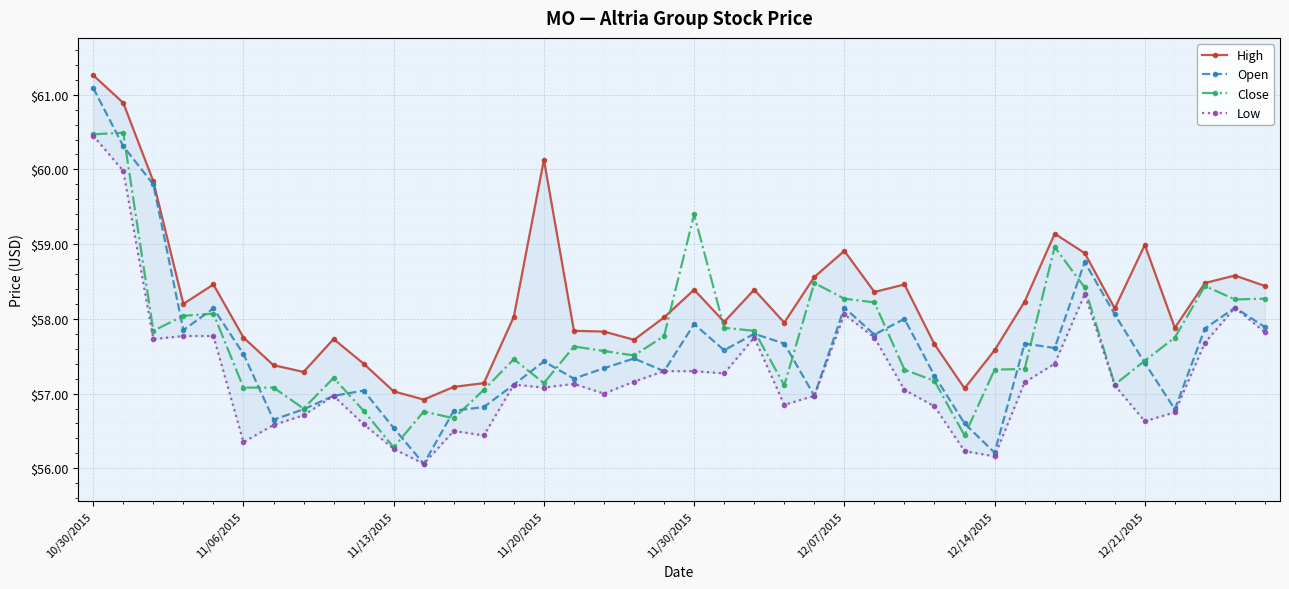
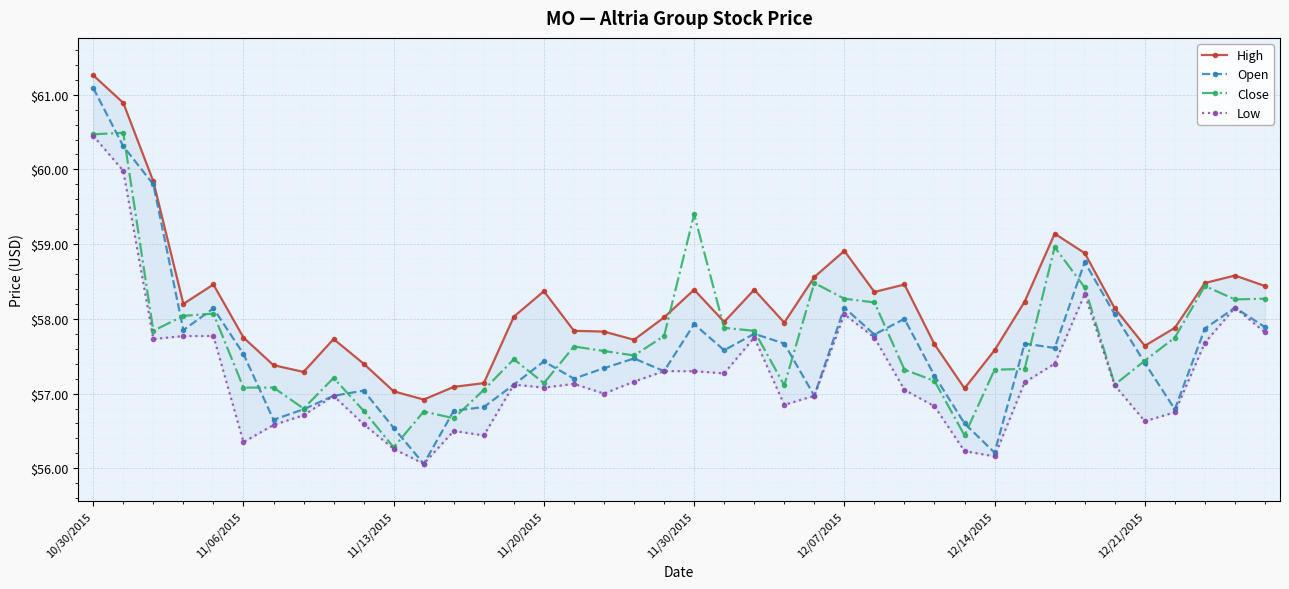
  {
    "High": {
      "10/30/2015": "$61.3",
      "11/06/2015": "$57.8",
      "11/13/2015": "$57.0",
-     "11/20/2015": "$60.1",
+     "11/20/2015": "$58.4",
      "11/30/2015": "$58.4",
      "12/07/2015": "$58.9",
      "12/14/2015": "$57.6",
-     "12/21/2015": "$59.0"
+     "12/21/2015": "$57.6"
    },
    "Open": {
      "10/30/2015": "$61.1",
      "11/06/2015": "$57.5",
      "11/13/2015": "$56.5",
      "11/20/2015": "$57.4",
      "11/30/2015": "$57.9",
      "12/07/2015": "$58.2",
      "12/14/2015": "$56.2"
    },
    "Close": {
      "11/06/2015": "$57.1",
      "11/20/2015": "$57.1",
      "11/30/2015": "$59.4",
      "12/07/2015": "$58.3",
      "12/14/2015": "$57.3"
    },
    "Low": {
      "11/06/2015": "$56.4",
      "11/20/2015": "$57.1",
      "11/30/2015": "$57.3",
      "12/07/2015": "$58.1",
      "12/14/2015": "$56.2",
      "12/21/2015": "$56.6"
    }
  }
